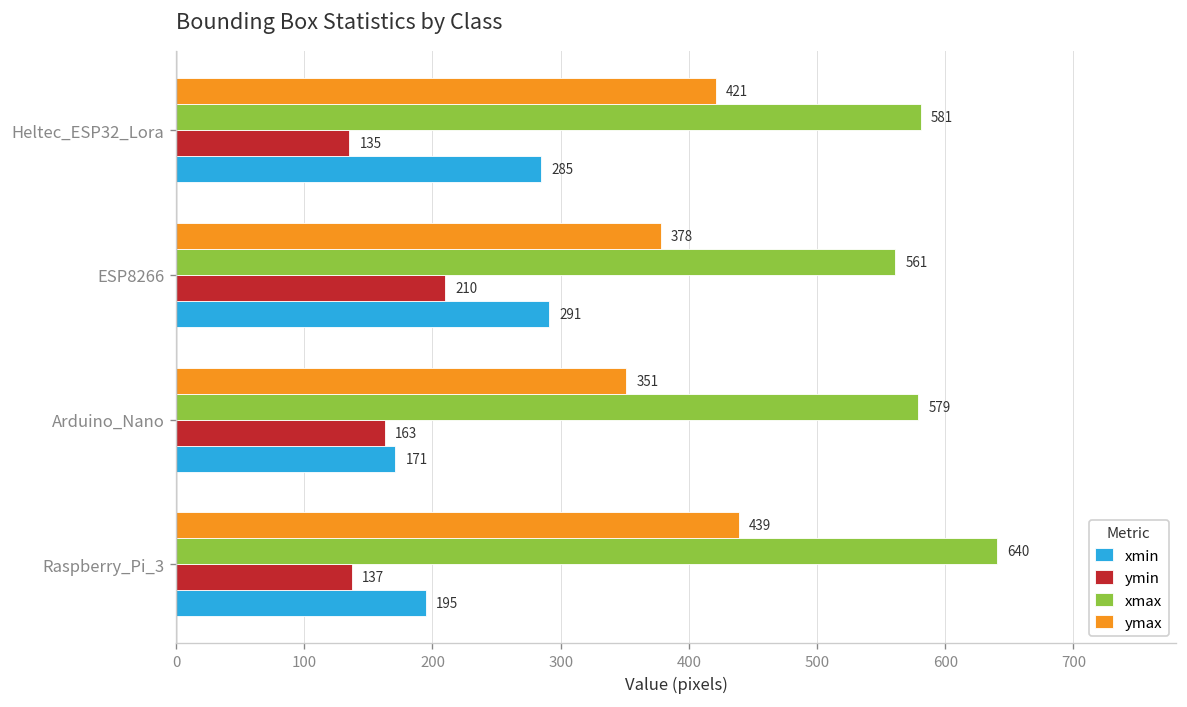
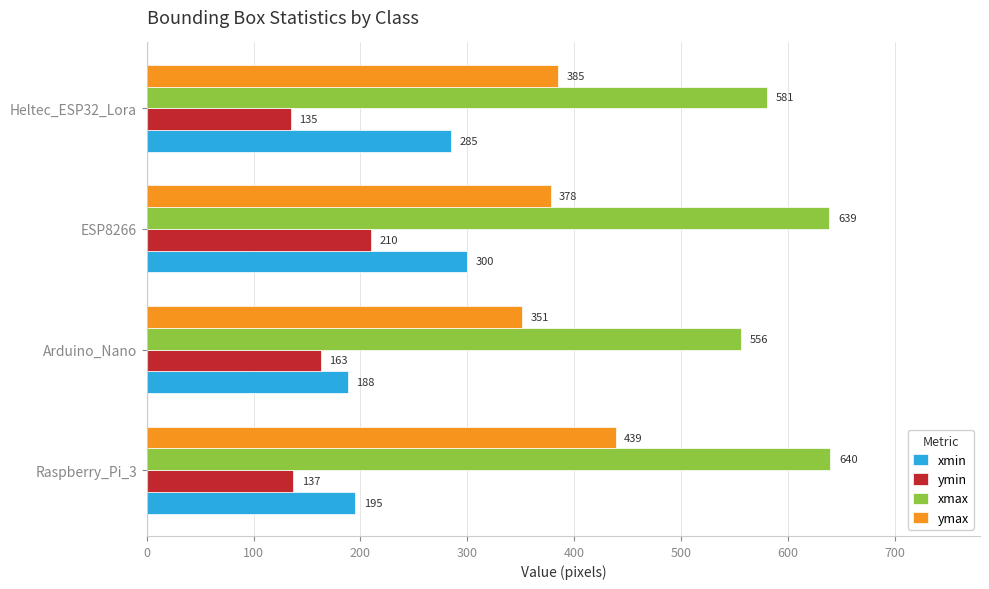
  {
    "xmin": {
      "Heltec_ESP32_Lora": 285,
-     "ESP8266": 291,
-     "Arduino_Nano": 171,
+     "ESP8266": 300,
+     "Arduino_Nano": 188,
      "Raspberry_Pi_3": 195
    },
    "ymin": {
      "Heltec_ESP32_Lora": 135,
      "ESP8266": 210,
      "Arduino_Nano": 163,
      "Raspberry_Pi_3": 137
    },
    "xmax": {
      "Heltec_ESP32_Lora": 581,
-     "ESP8266": 561,
-     "Arduino_Nano": 579,
+     "ESP8266": 639,
+     "Arduino_Nano": 556,
      "Raspberry_Pi_3": 640
    },
    "ymax": {
-     "Heltec_ESP32_Lora": 421,
+     "Heltec_ESP32_Lora": 385,
      "ESP8266": 378,
      "Arduino_Nano": 351,
      "Raspberry_Pi_3": 439
    }
  }
